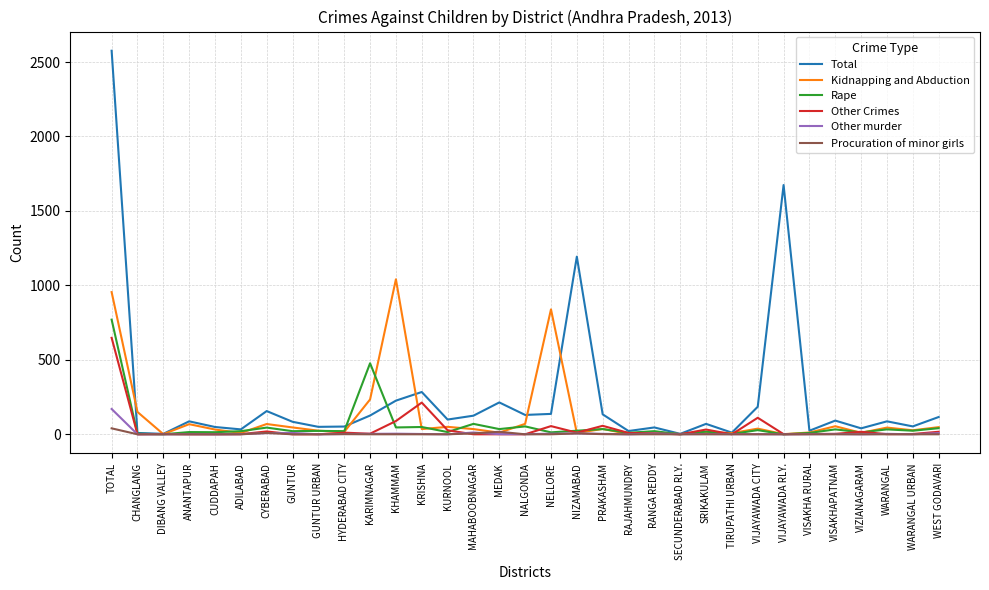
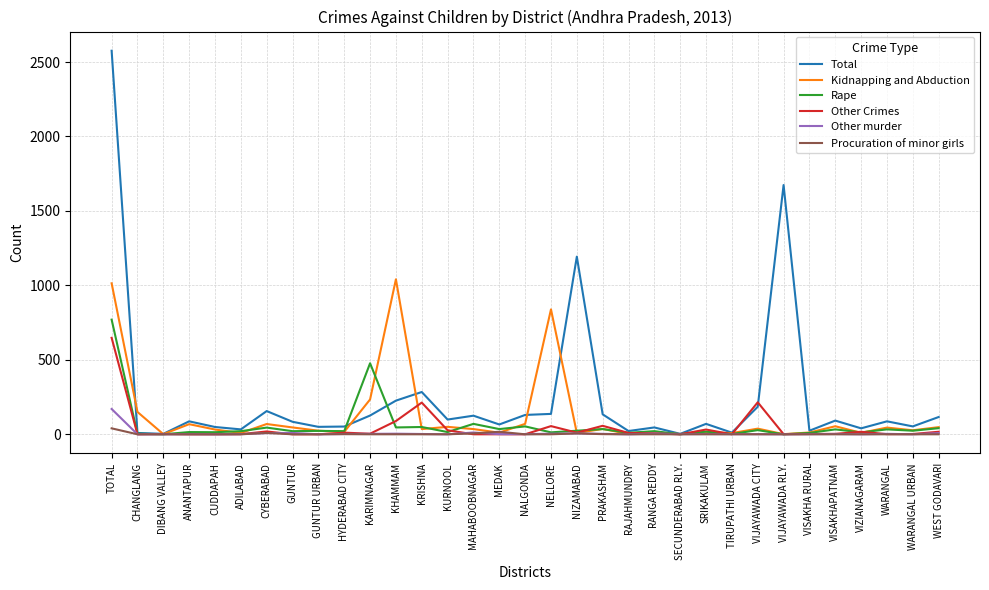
  {
    "Total": {
      "TOTAL": 2580,
      "ANANTAPUR": 90,
      "CYBERABAD": 160,
      "GUNTUR": 80,
      "GUNTUR URBAN": 50,
      "HYDERABAD CITY": 50,
      "KARIMNAGAR": 130,
      "KHAMMAM": 230,
      "KRISHNA": 280,
      "KURNOOL": 100,
      "MAHABOOBNAGAR": 130,
-     "MEDAK": 210,
+     "MEDAK": 70,
      "NALGONDA": 130,
      "NELLORE": 140,
      "NIZAMABAD": 1190,
      "PRAKASHAM": 130,
      "RANGA REDDY": 50,
      "SRIKAKULAM": 70,
      "VIJAYAWADA CITY": 190,
      "VIJAYAWADA RLY.": 1670,
      "VISAKHAPATNAM": 90,
      "VIZIANAGARAM": 40,
      "WARANGAL": 90,
      "WARANGAL URBAN": 50,
      "WEST GODAVARI": 120
    },
    "Kidnapping and Abduction": {
-     "TOTAL": 960,
+     "TOTAL": 1010,
      "CHANGLANG": 150,
      "ANANTAPUR": 70,
      "CYBERABAD": 70,
      "GUNTUR": 50,
      "KARIMNAGAR": 230,
      "KHAMMAM": 1040,
      "KURNOOL": 50,
      "MAHABOOBNAGAR": 40,
      "NELLORE": 840,
      "VISAKHAPATNAM": 50
    },
    "Rape": {
      "TOTAL": 770,
      "CYBERABAD": 50,
      "KARIMNAGAR": 480,
      "KHAMMAM": 50,
      "MAHABOOBNAGAR": 70,
      "MEDAK": 40,
      "VISAKHAPATNAM": 30
    },
    "Other Crimes": {
      "TOTAL": 650,
      "KHAMMAM": 90,
      "KRISHNA": 210,
      "NELLORE": 60,
      "PRAKASHAM": 60,
-     "VIJAYAWADA CITY": 110
+     "VIJAYAWADA CITY": 220
    },
    "Other murder": {
      "TOTAL": 170
    },
    "Procuration of minor girls": {
      "TOTAL": 40
    }
  }
